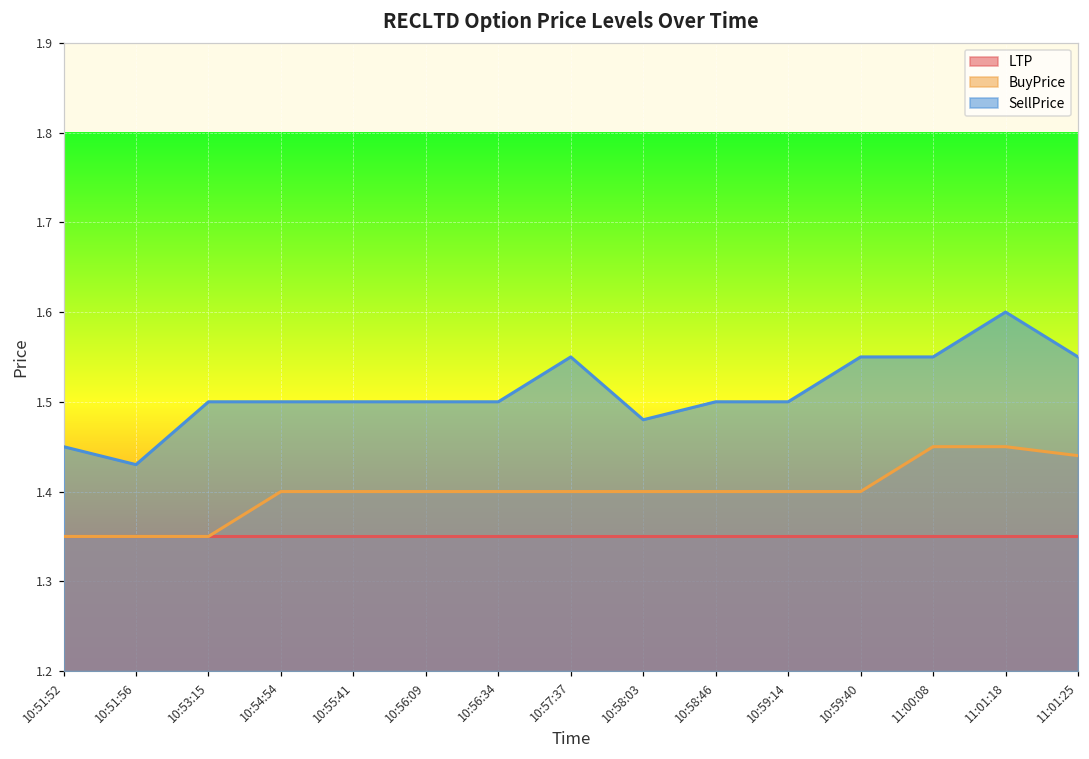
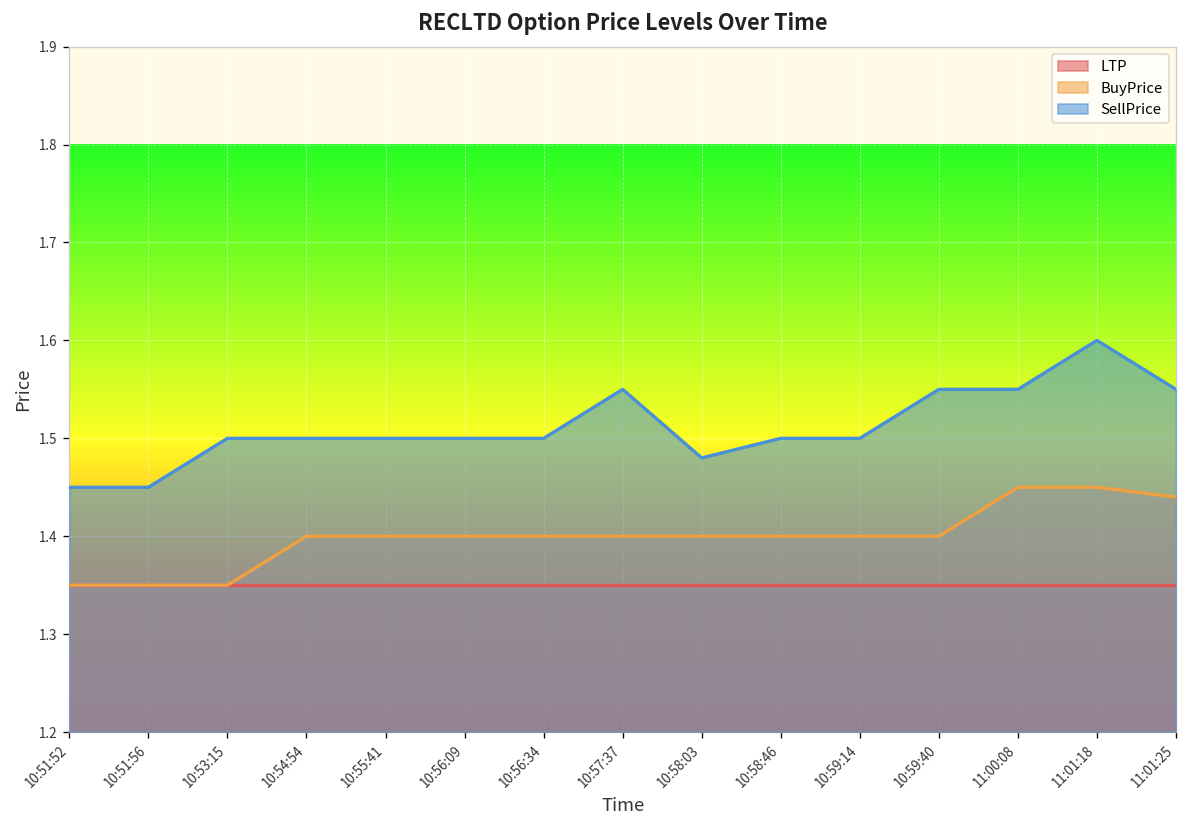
  {
    "LTP": {
      "10:54:54": 1.35,
      "10:55:41": 1.35,
      "10:56:09": 1.35,
      "10:56:34": 1.35,
      "10:57:37": 1.35,
      "10:58:03": 1.35,
      "10:58:46": 1.35,
      "10:59:14": 1.35,
      "10:59:40": 1.35,
      "11:00:08": 1.35,
      "11:01:18": 1.35,
      "11:01:25": 1.35
    },
    "BuyPrice": {
      "10:54:54": 1.40,
      "10:55:41": 1.40,
      "10:56:09": 1.40,
      "10:56:34": 1.40,
      "10:57:37": 1.40,
      "10:58:03": 1.40,
      "10:58:46": 1.40,
      "10:59:14": 1.40,
      "10:59:40": 1.40,
      "11:00:08": 1.45,
      "11:01:18": 1.45,
      "11:01:25": 1.44
    },
    "SellPrice": {
      "10:51:52": 1.45,
-     "10:51:56": 1.43,
+     "10:51:56": 1.45,
      "10:53:15": 1.50,
      "10:54:54": 1.50,
      "10:55:41": 1.50,
      "10:56:09": 1.50,
      "10:56:34": 1.50,
      "10:57:37": 1.55,
      "10:58:03": 1.48,
      "10:58:46": 1.50,
      "10:59:14": 1.50,
      "10:59:40": 1.55,
      "11:00:08": 1.55,
      "11:01:18": 1.60,
      "11:01:25": 1.55
    }
  }
